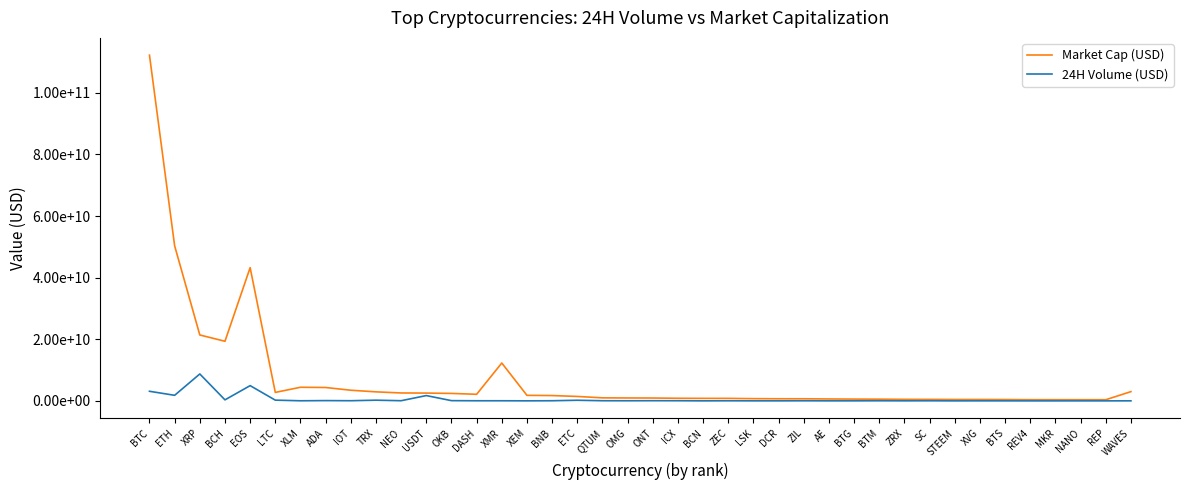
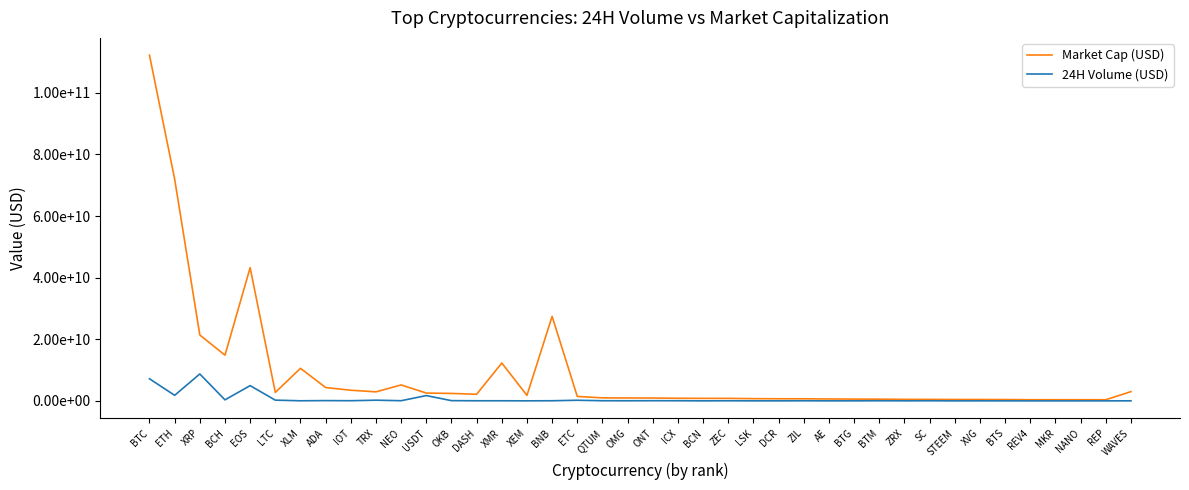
  {
    "Market Cap (USD)": {
      "BTC": 112000000000,
-     "ETH": 50000000000,
+     "ETH": 72000000000,
      "XRP": 21000000000,
-     "BCH": 19000000000,
+     "BCH": 15000000000,
      "EOS": 43000000000,
      "LTC": 3000000000,
-     "XLM": 4000000000,
+     "XLM": 11000000000,
      "ADA": 4000000000,
      "IOT": 3000000000,
      "TRX": 3000000000,
-     "NEO": 3000000000,
+     "NEO": 5000000000,
      "OKB": 2000000000,
      "DASH": 2000000000,
      "XMR": 12000000000,
      "XEM": 2000000000,
-     "BNB": 2000000000,
+     "BNB": 27000000000,
      "ETC": 1000000000,
      "QTUM": 1000000000,
      "OMG": 1000000000,
      "ONT": 1000000000,
      "WAVES": 3000000000
    },
    "24H Volume (USD)": {
-     "BTC": 3000000000,
+     "BTC": 7000000000,
      "ETH": 2000000000,
      "XRP": 9000000000,
      "BCH": 0,
      "EOS": 5000000000,
      "LTC": 0,
      "XLM": 0,
      "ADA": 0,
      "IOT": 0,
      "TRX": 0,
      "NEO": 0,
      "OKB": 0,
      "DASH": 0,
      "XMR": 0,
      "XEM": 0,
      "BNB": 0,
      "ETC": 0,
      "QTUM": 0,
      "OMG": 0,
      "ONT": 0,
      "WAVES": 0
    }
  }
